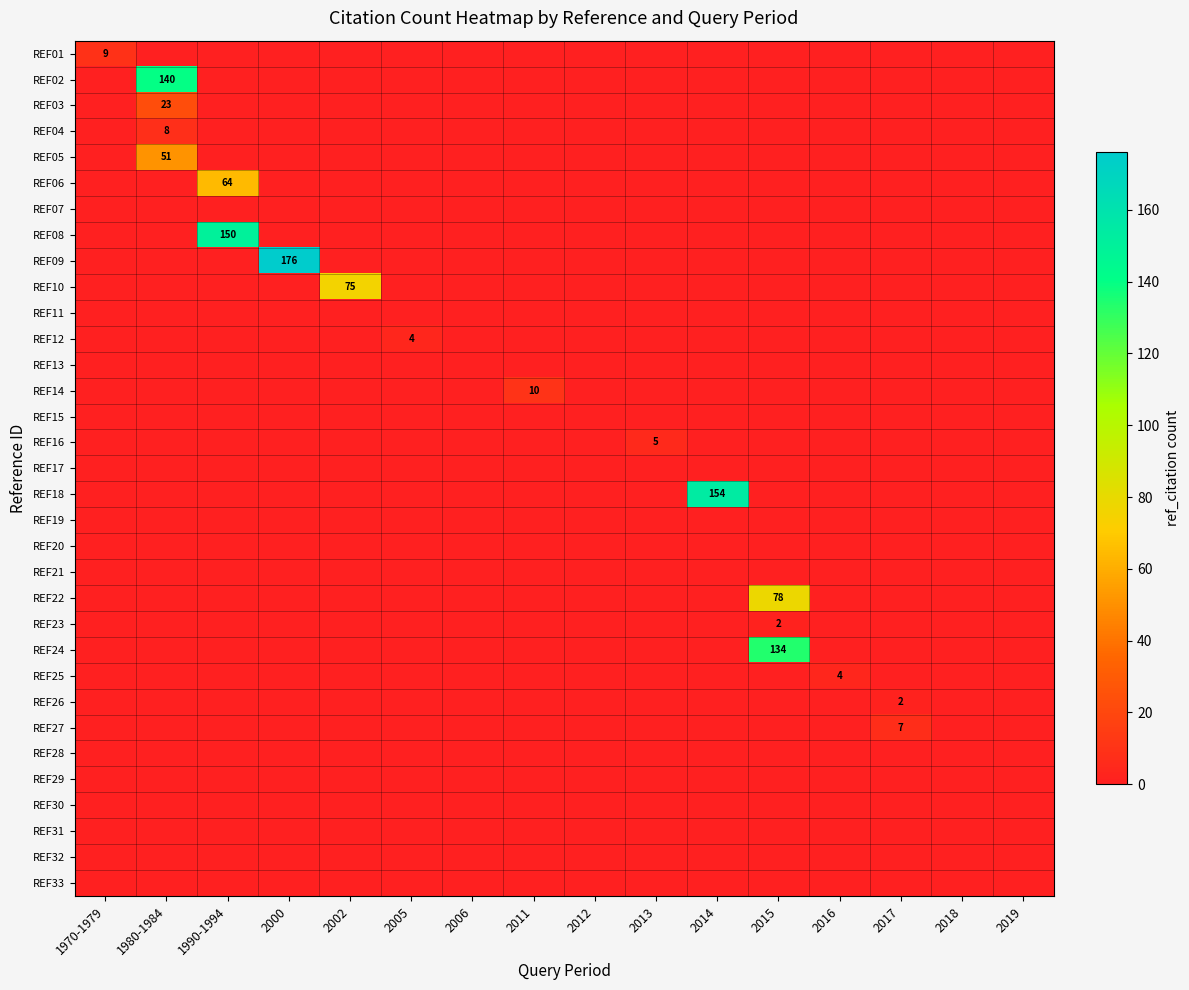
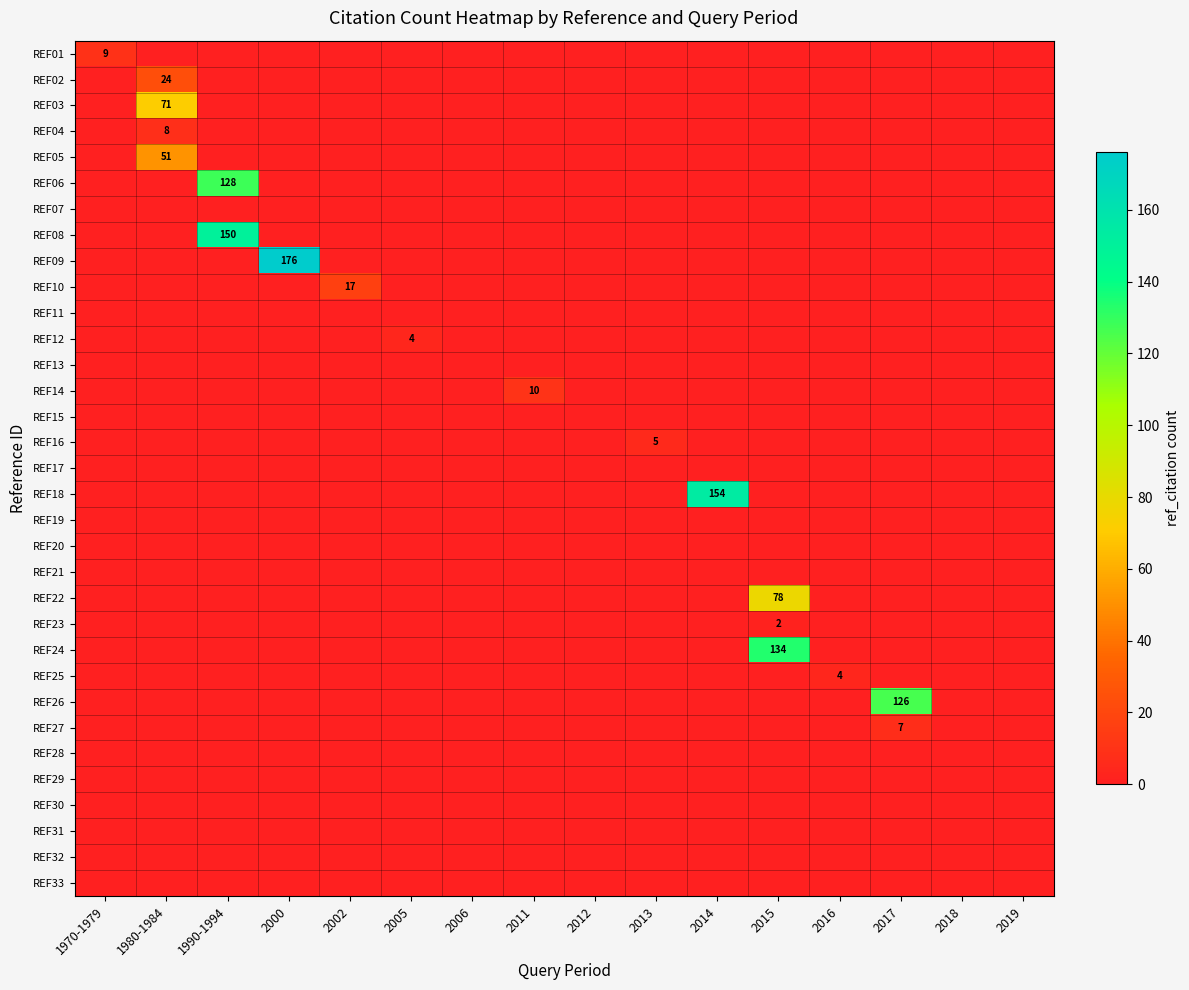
  {
    "REF01": {
      "1970-1979": 9
    },
    "REF02": {
-     "1980-1984": 140
+     "1980-1984": 24
    },
    "REF03": {
-     "1980-1984": 23
+     "1980-1984": 71
    },
    "REF04": {
      "1980-1984": 8
    },
    "REF05": {
      "1980-1984": 51
    },
    "REF06": {
-     "1990-1994": 64
+     "1990-1994": 128
    },
    "REF08": {
      "1990-1994": 150
    },
    "REF09": {
      "2000": 176
    },
    "REF10": {
-     "2002": 75
+     "2002": 17
    },
    "REF12": {
      "2005": 4
    },
    "REF14": {
      "2011": 10
    },
    "REF16": {
      "2013": 5
    },
    "REF18": {
      "2014": 154
    },
    "REF22": {
      "2015": 78
    },
    "REF23": {
      "2015": 2
    },
    "REF24": {
      "2015": 134
    },
    "REF25": {
      "2016": 4
    },
    "REF26": {
-     "2017": 2
+     "2017": 126
    },
    "REF27": {
      "2017": 7
    }
  }
